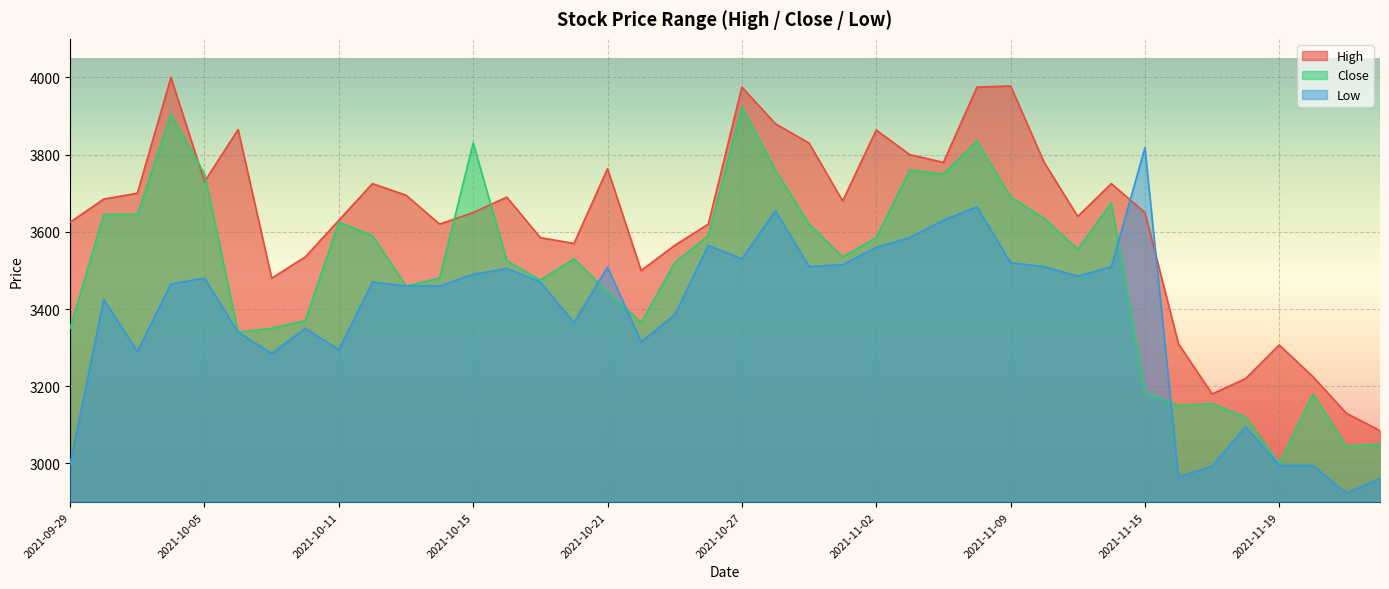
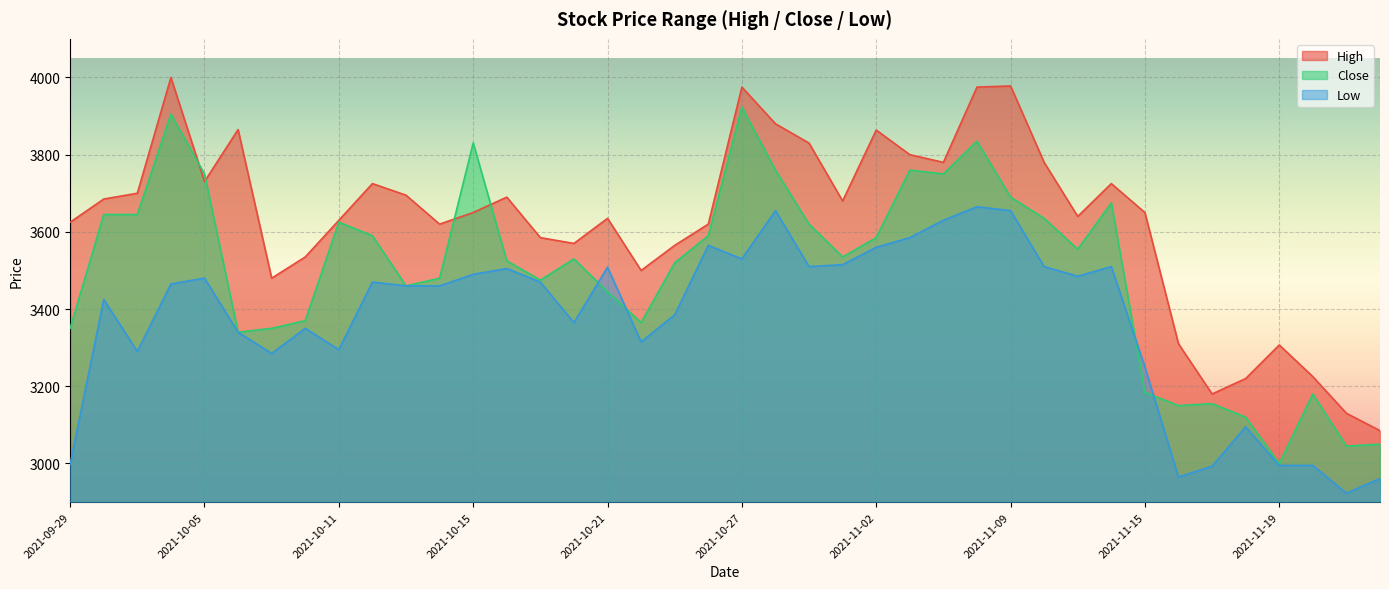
  {
    "High": {
      "2021-09-29": 3630,
      "2021-10-05": 3730,
      "2021-10-15": 3650,
-     "2021-10-21": 3760,
+     "2021-10-21": 3640,
      "2021-10-27": 3980,
      "2021-11-02": 3860,
      "2021-11-09": 3980,
      "2021-11-15": 3650,
      "2021-11-19": 3310
    },
    "Close": {
      "2021-09-29": 3350,
      "2021-10-05": 3750,
      "2021-10-15": 3830,
      "2021-10-21": 3450,
      "2021-10-27": 3920,
      "2021-11-02": 3590,
      "2021-11-09": 3690,
      "2021-11-15": 3180
    },
    "Low": {
      "2021-09-29": 3000,
      "2021-10-05": 3480,
      "2021-10-11": 3300,
      "2021-10-15": 3490,
      "2021-10-21": 3510,
      "2021-10-27": 3530,
      "2021-11-02": 3560,
-     "2021-11-09": 3520,
-     "2021-11-15": 3820
+     "2021-11-09": 3660,
+     "2021-11-15": 3250
    }
  }
